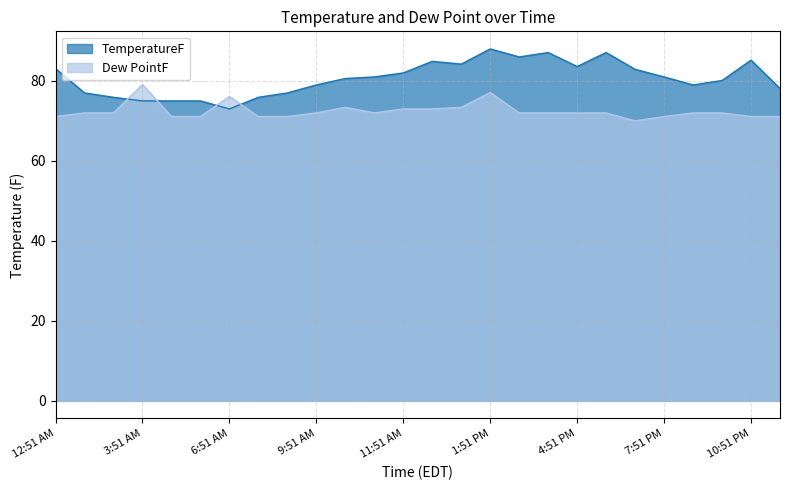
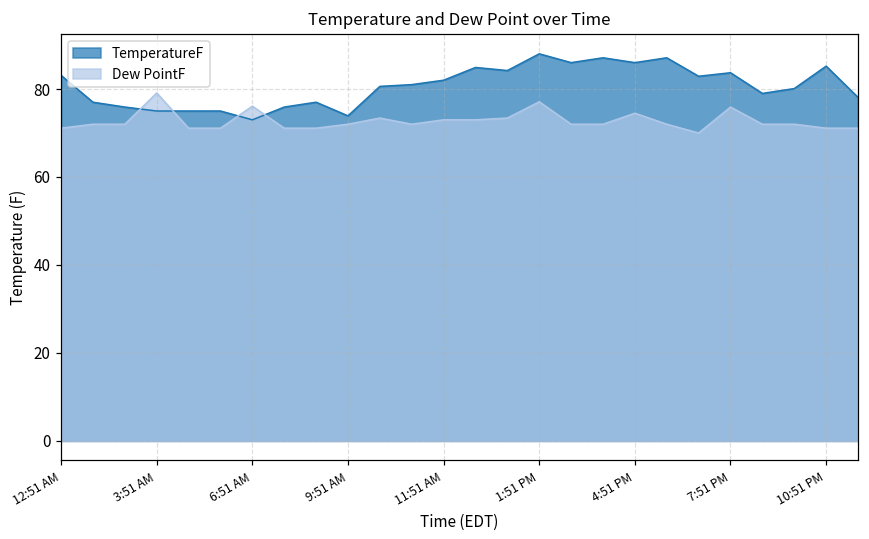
  {
    "TemperatureF": {
      "12:51 AM": 83,
      "3:51 AM": 75,
      "6:51 AM": 73,
-     "9:51 AM": 79,
+     "9:51 AM": 74,
      "11:51 AM": 82,
      "1:51 PM": 88,
-     "4:51 PM": 84,
-     "7:51 PM": 81,
+     "4:51 PM": 86,
+     "7:51 PM": 84,
      "10:51 PM": 85
    },
    "Dew PointF": {
      "12:51 AM": 71,
      "3:51 AM": 79,
      "6:51 AM": 76,
      "9:51 AM": 72,
      "11:51 AM": 73,
      "1:51 PM": 77,
-     "4:51 PM": 72,
-     "7:51 PM": 71,
+     "4:51 PM": 75,
+     "7:51 PM": 76,
      "10:51 PM": 71
    }
  }
